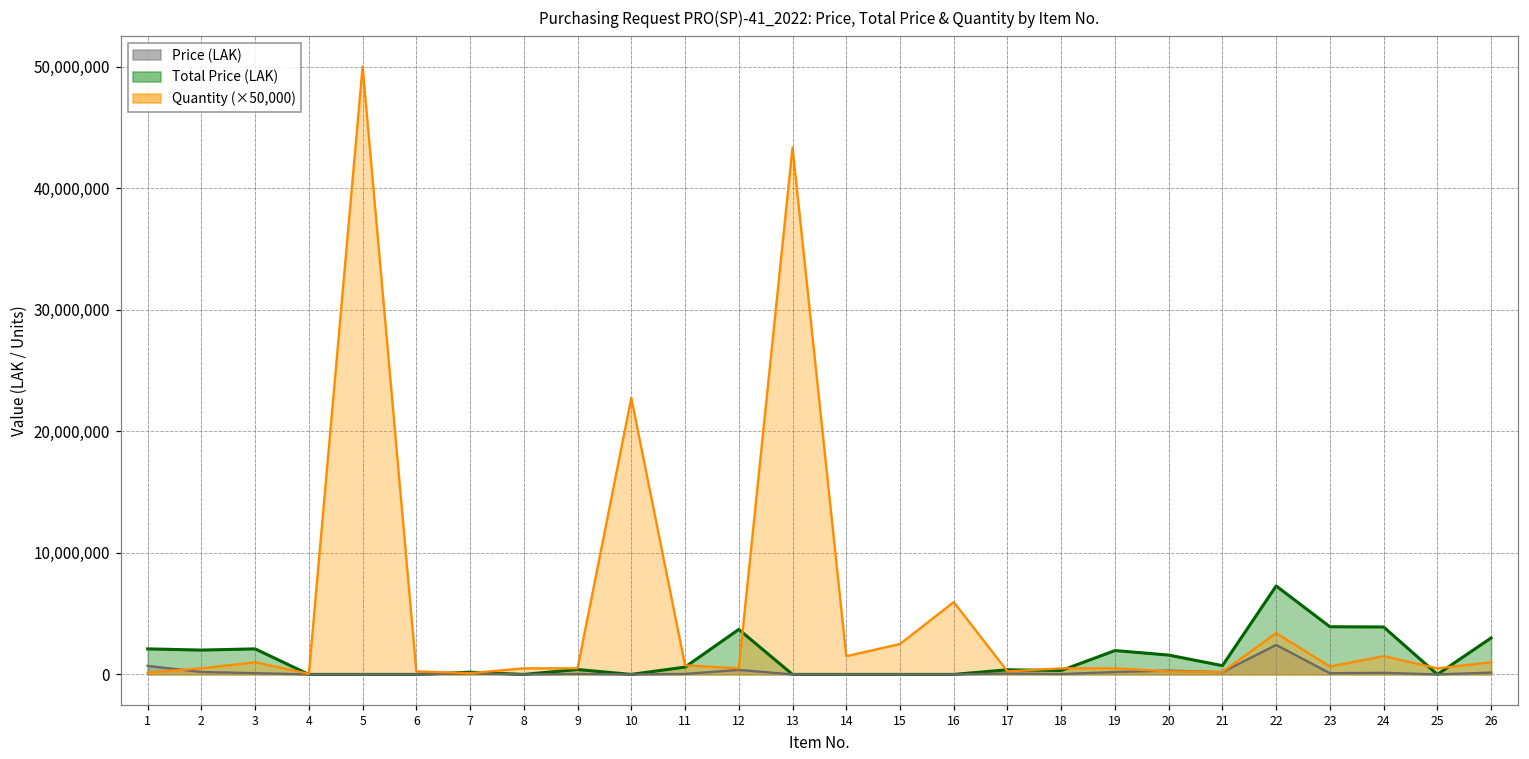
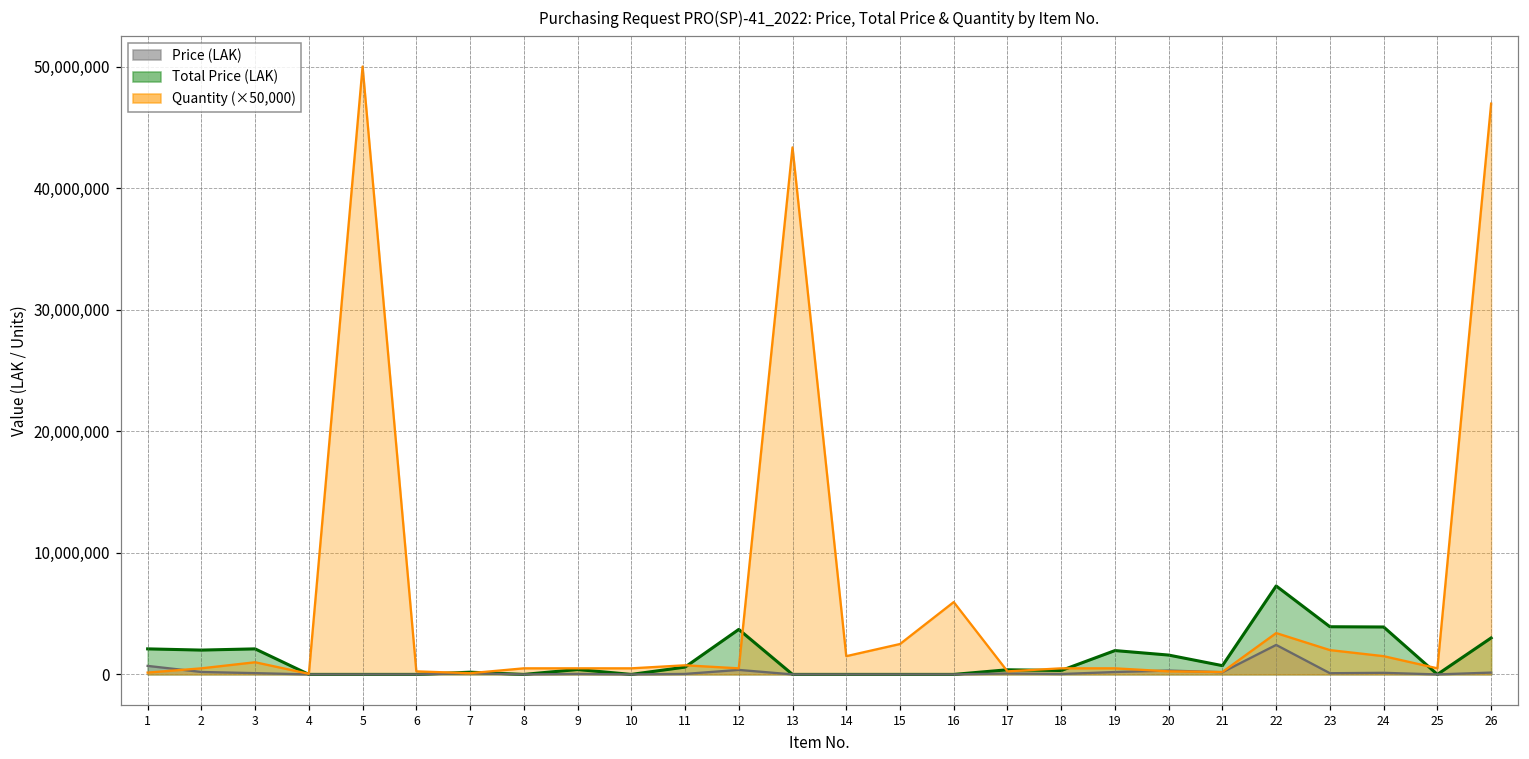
  {
    "Quantity (×50,000)": {
      "1": "200,000",
      "2": "500,000",
      "3": "1,000,000",
      "5": "50,000,000",
      "6": "300,000",
      "8": "500,000",
-     "10": "22,800,000",
+     "10": "500,000",
      "13": "43,400,000",
      "14": "1,500,000",
      "15": "2,500,000",
      "16": "6,000,000",
      "19": "500,000",
      "22": "3,400,000",
-     "23": "700,000",
+     "23": "2,000,000",
      "24": "1,500,000",
      "25": "500,000",
-     "26": "1,000,000"
+     "26": "47,000,000"
    }
  }
